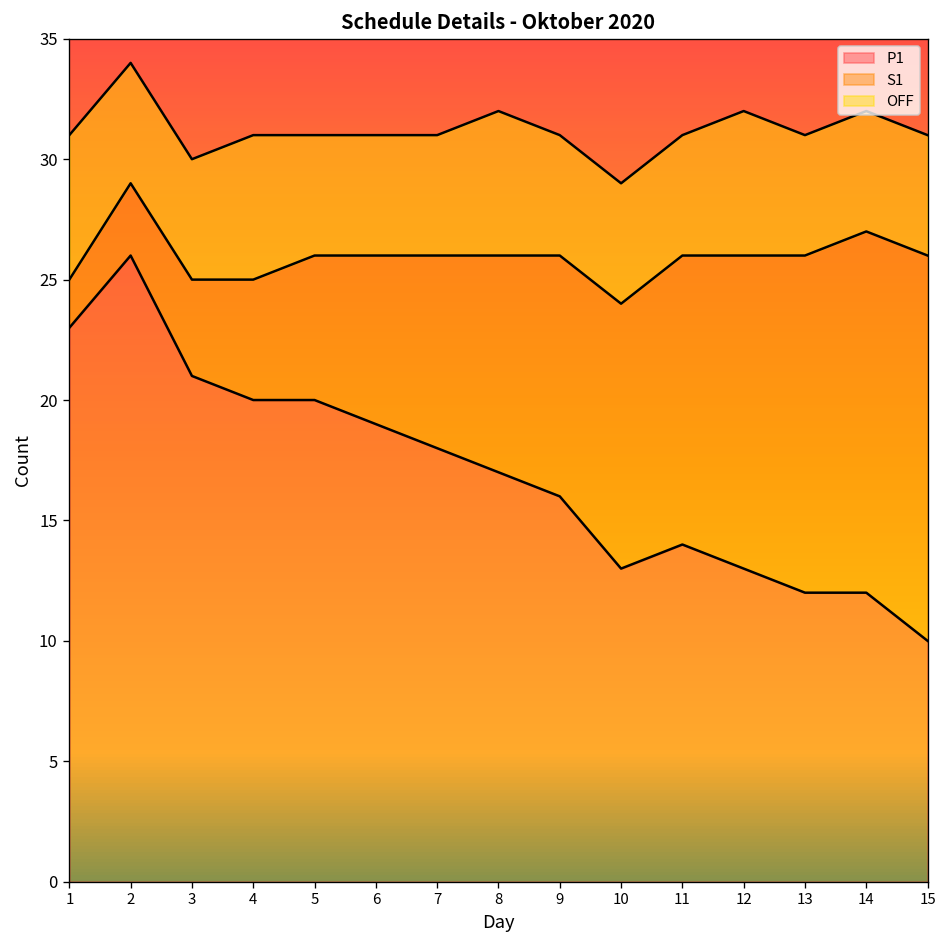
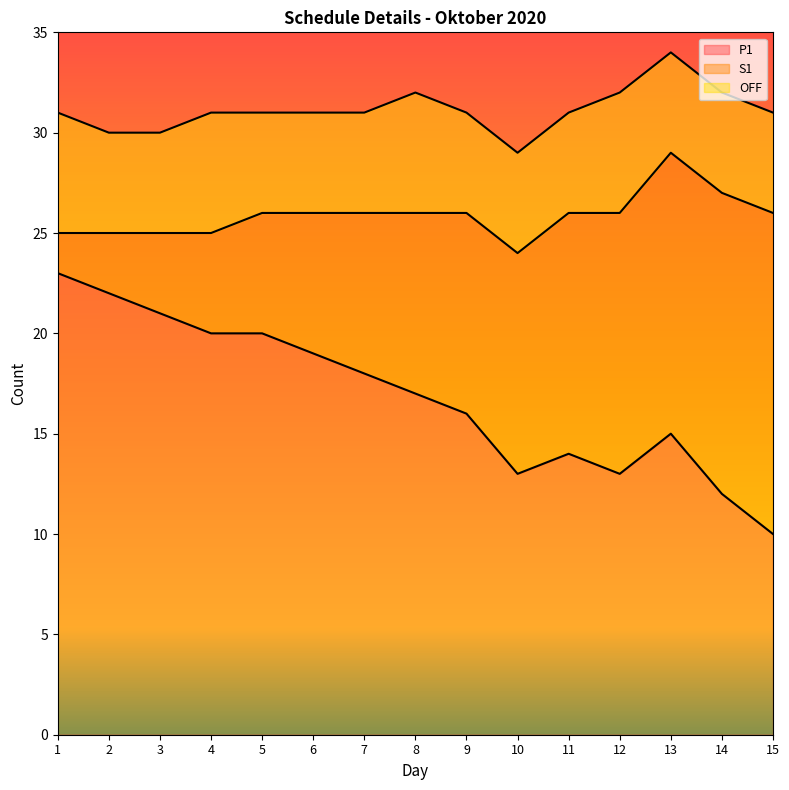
  {
    "P1": {
      "1": 23,
-     "2": 26,
+     "2": 22,
      "3": 21,
      "4": 20,
      "5": 20,
      "6": 19,
      "7": 18,
      "8": 17,
      "9": 16,
      "10": 13,
      "11": 14,
      "12": 13,
-     "13": 12,
+     "13": 15,
      "14": 12,
      "15": 10
    }
  }
